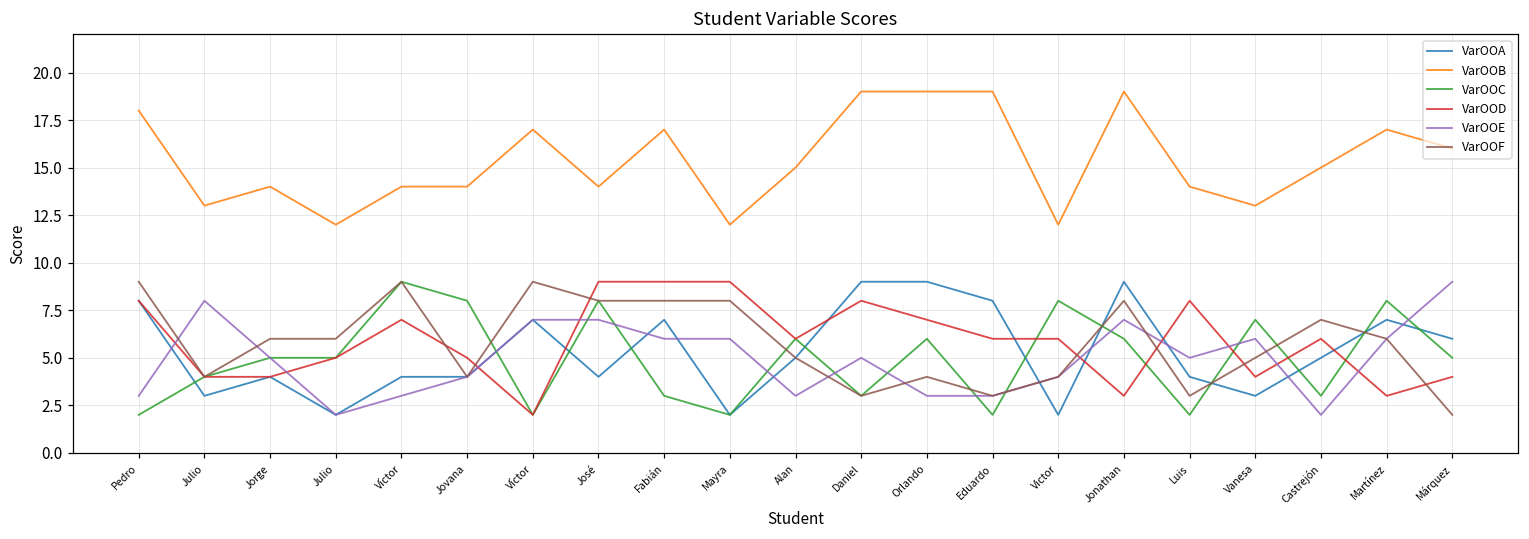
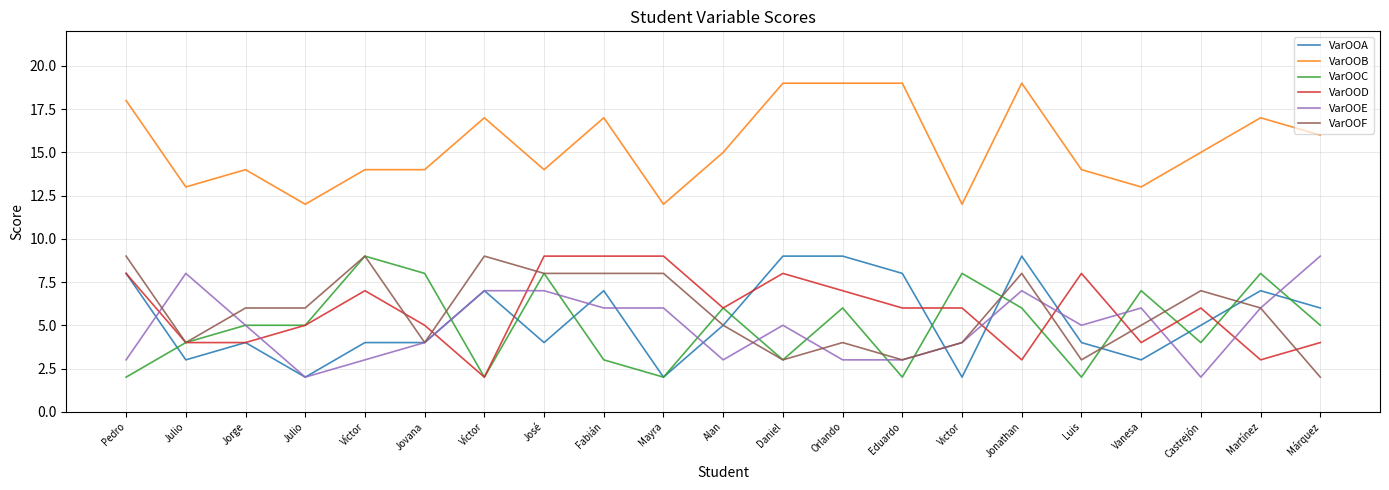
  {
    "VarOOA": {
      "José": 4,
      "Fabián": 7,
      "Daniel": 9,
      "Orlando": 9,
      "Eduardo": 8,
      "Victor": 2,
      "Jonathan": 9,
      "Luis": 4,
      "Vanesa": 3,
      "Castrejón": 5,
      "Martínez": 7,
      "Márquez": 6
    },
    "VarOOB": {
      "Pedro": 18,
      "Jorge": 14,
      "Jovana": 14,
      "José": 14,
      "Fabián": 17,
      "Mayra": 12,
      "Alan": 15,
      "Daniel": 19,
      "Orlando": 19,
      "Eduardo": 19,
      "Victor": 12,
      "Jonathan": 19,
      "Luis": 14,
      "Vanesa": 13,
      "Castrejón": 15,
      "Martínez": 17,
      "Márquez": 16
    },
    "VarOOC": {
      "Pedro": 2,
      "Jovana": 8,
      "Fabián": 3,
      "Orlando": 6,
      "Eduardo": 2,
      "Victor": 8,
      "Jonathan": 6,
      "Luis": 2,
      "Vanesa": 7,
-     "Castrejón": 3,
+     "Castrejón": 4,
      "Martínez": 8,
      "Márquez": 5
    },
    "VarOOD": {
      "Jovana": 5,
      "José": 9,
      "Fabián": 9,
      "Mayra": 9,
      "Daniel": 8,
      "Orlando": 7,
      "Eduardo": 6,
      "Victor": 6,
      "Jonathan": 3,
      "Luis": 8,
      "Vanesa": 4,
      "Castrejón": 6,
      "Martínez": 3,
      "Márquez": 4
    },
    "VarOOE": {
      "Pedro": 3,
      "José": 7,
      "Fabián": 6,
      "Mayra": 6,
      "Alan": 3,
      "Daniel": 5,
      "Orlando": 3,
      "Jonathan": 7,
      "Luis": 5,
      "Vanesa": 6,
      "Castrejón": 2,
      "Márquez": 9
    },
    "VarOOF": {
      "Pedro": 9,
      "Jorge": 6,
      "Fabián": 8,
      "Mayra": 8,
      "Orlando": 4,
      "Jonathan": 8,
      "Luis": 3,
      "Vanesa": 5,
      "Castrejón": 7,
      "Márquez": 2
    }
  }
